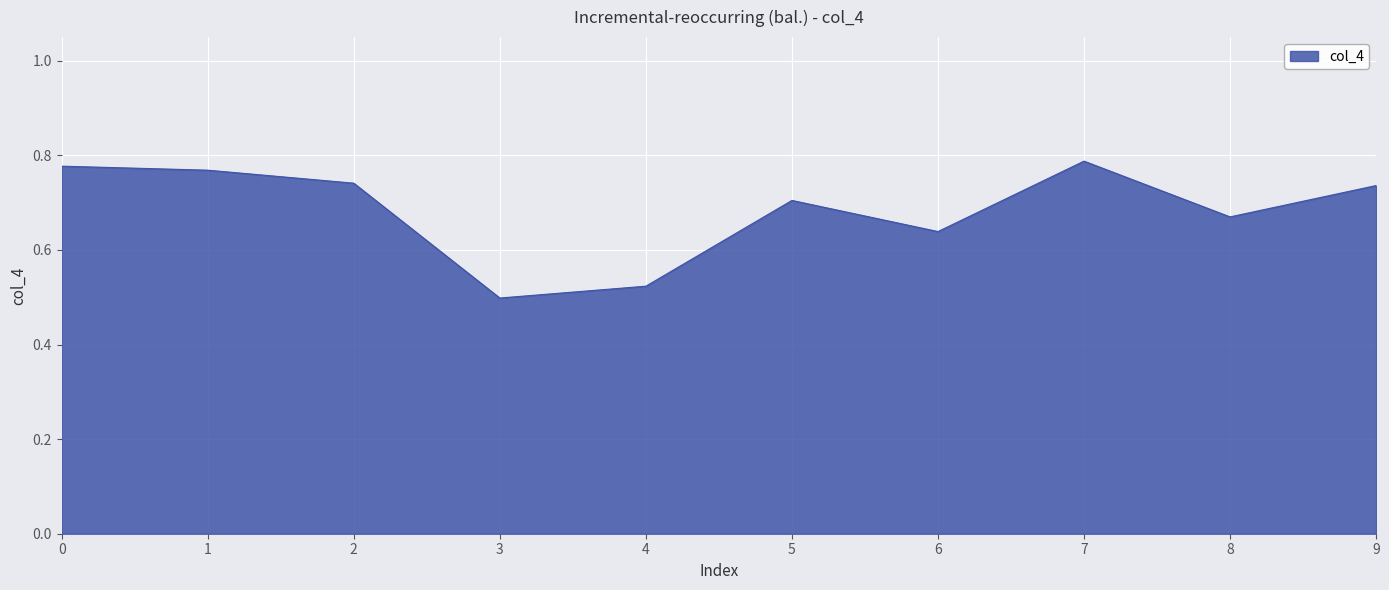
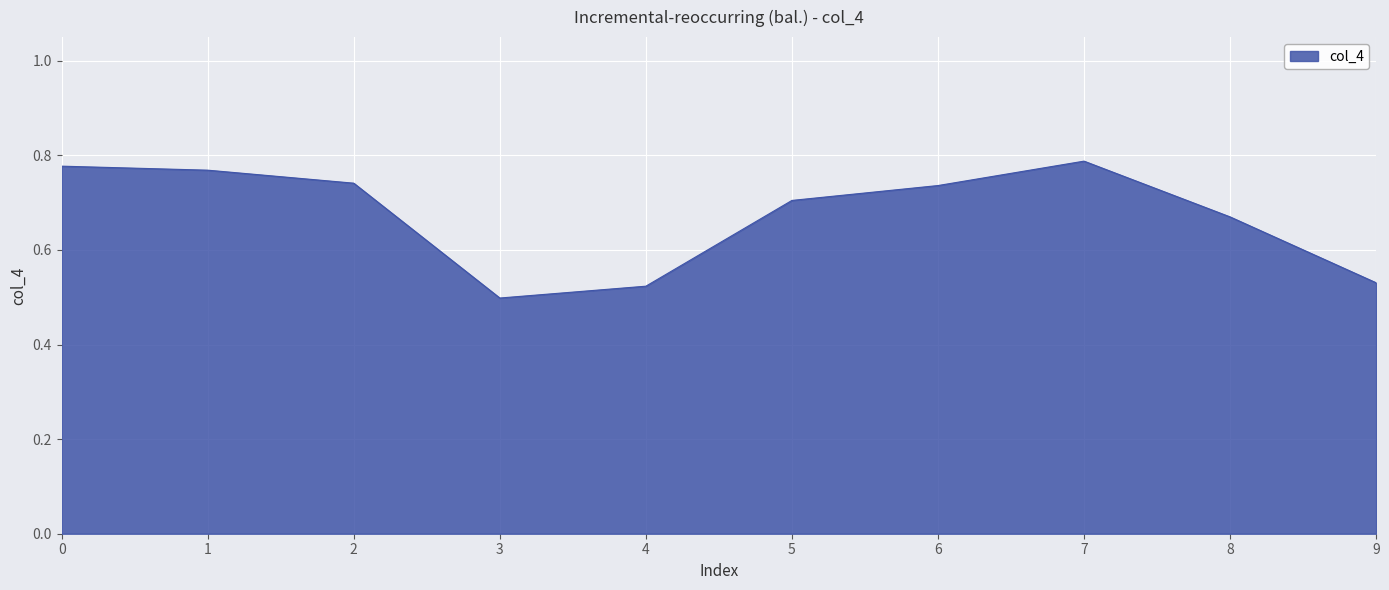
  {
    "0": 0.78,
    "1": 0.77,
    "2": 0.74,
    "3": 0.50,
    "4": 0.52,
    "5": 0.70,
-   "6": 0.64,
+   "6": 0.74,
    "7": 0.79,
    "8": 0.67,
-   "9": 0.74
+   "9": 0.53
  }
